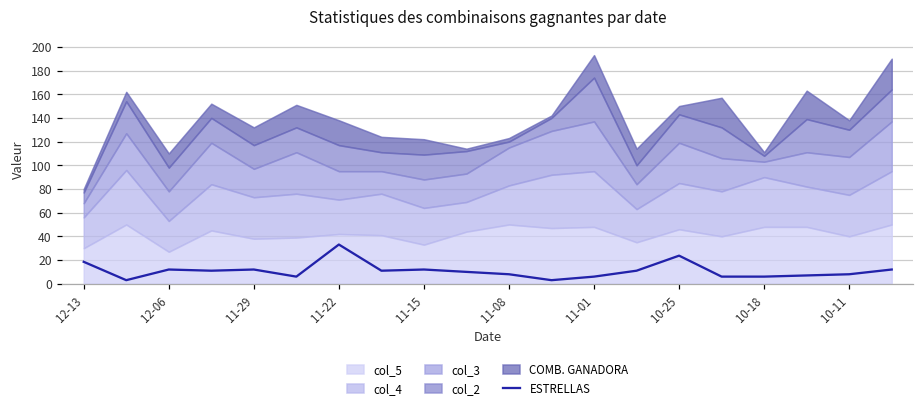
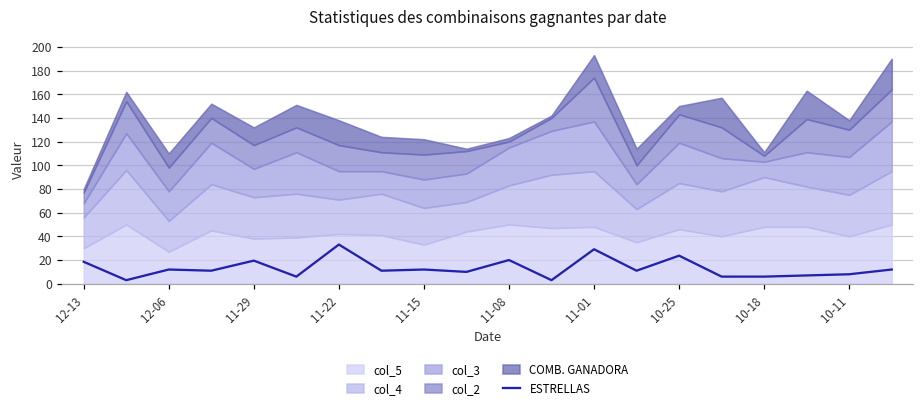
  {
    "ESTRELLAS": {
      "12-13": 19,
      "12-06": 12,
-     "11-29": 12,
+     "11-29": 20,
      "11-22": 33,
      "11-15": 12,
-     "11-08": 8,
-     "11-01": 6,
+     "11-08": 20,
+     "11-01": 29,
      "10-25": 24,
      "10-18": 6,
      "10-11": 8
    }
  }
